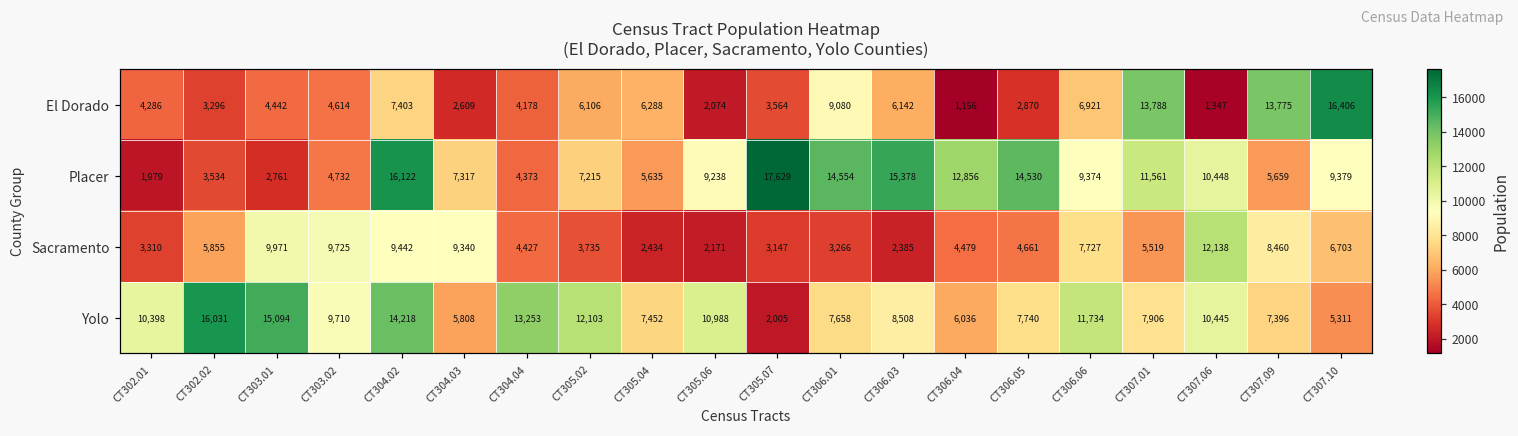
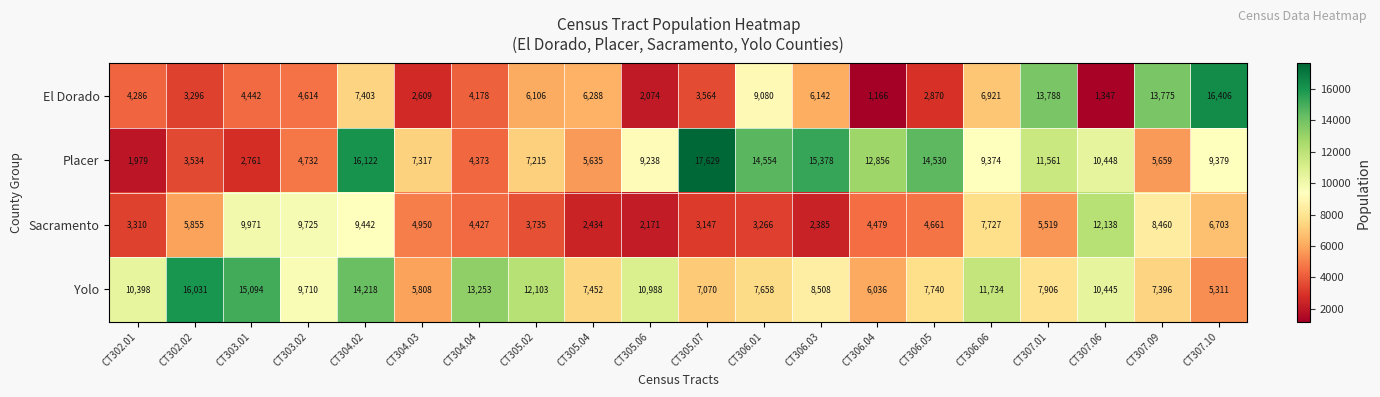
  {
    "El Dorado": {
      "CT302.01": "4,286",
      "CT302.02": "3,296",
      "CT303.01": "4,442",
      "CT303.02": "4,614",
      "CT304.02": "7,403",
      "CT304.03": "2,609",
      "CT304.04": "4,178",
      "CT305.02": "6,106",
      "CT305.04": "6,288",
      "CT305.06": "2,074",
      "CT305.07": "3,564",
      "CT306.01": "9,080",
      "CT306.03": "6,142",
      "CT306.04": "1,166",
      "CT306.05": "2,870",
      "CT306.06": "6,921",
      "CT307.01": "13,788",
      "CT307.06": "1,347",
      "CT307.09": "13,775",
      "CT307.10": "16,406"
    },
    "Placer": {
      "CT302.01": "1,979",
      "CT302.02": "3,534",
      "CT303.01": "2,761",
      "CT303.02": "4,732",
      "CT304.02": "16,122",
      "CT304.03": "7,317",
      "CT304.04": "4,373",
      "CT305.02": "7,215",
      "CT305.04": "5,635",
      "CT305.06": "9,238",
      "CT305.07": "17,629",
      "CT306.01": "14,554",
      "CT306.03": "15,378",
      "CT306.04": "12,856",
      "CT306.05": "14,530",
      "CT306.06": "9,374",
      "CT307.01": "11,561",
      "CT307.06": "10,448",
      "CT307.09": "5,659",
      "CT307.10": "9,379"
    },
    "Sacramento": {
      "CT302.01": "3,310",
      "CT302.02": "5,855",
      "CT303.01": "9,971",
      "CT303.02": "9,725",
      "CT304.02": "9,442",
-     "CT304.03": "9,340",
+     "CT304.03": "4,950",
      "CT304.04": "4,427",
      "CT305.02": "3,735",
      "CT305.04": "2,434",
      "CT305.06": "2,171",
      "CT305.07": "3,147",
      "CT306.01": "3,266",
      "CT306.03": "2,385",
      "CT306.04": "4,479",
      "CT306.05": "4,661",
      "CT306.06": "7,727",
      "CT307.01": "5,519",
      "CT307.06": "12,138",
      "CT307.09": "8,460",
      "CT307.10": "6,703"
    },
    "Yolo": {
      "CT302.01": "10,398",
      "CT302.02": "16,031",
      "CT303.01": "15,094",
      "CT303.02": "9,710",
      "CT304.02": "14,218",
      "CT304.03": "5,808",
      "CT304.04": "13,253",
      "CT305.02": "12,103",
      "CT305.04": "7,452",
      "CT305.06": "10,988",
-     "CT305.07": "2,005",
+     "CT305.07": "7,070",
      "CT306.01": "7,658",
      "CT306.03": "8,508",
      "CT306.04": "6,036",
      "CT306.05": "7,740",
      "CT306.06": "11,734",
      "CT307.01": "7,906",
      "CT307.06": "10,445",
      "CT307.09": "7,396",
      "CT307.10": "5,311"
    }
  }
